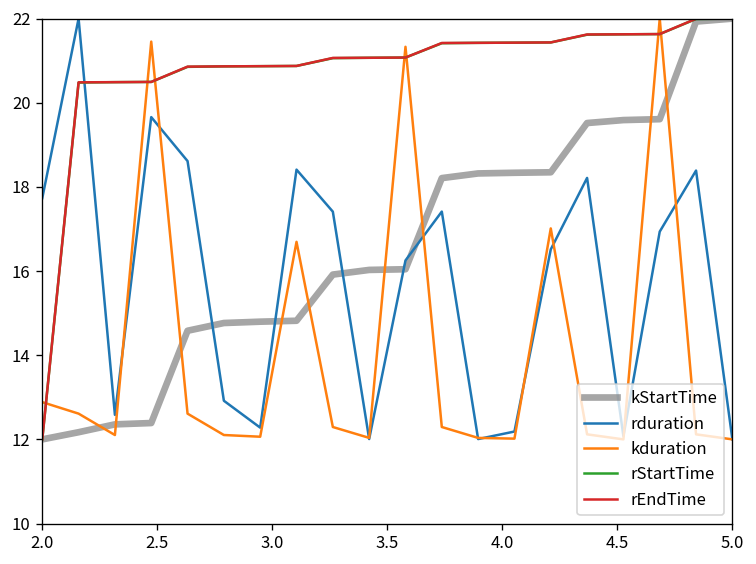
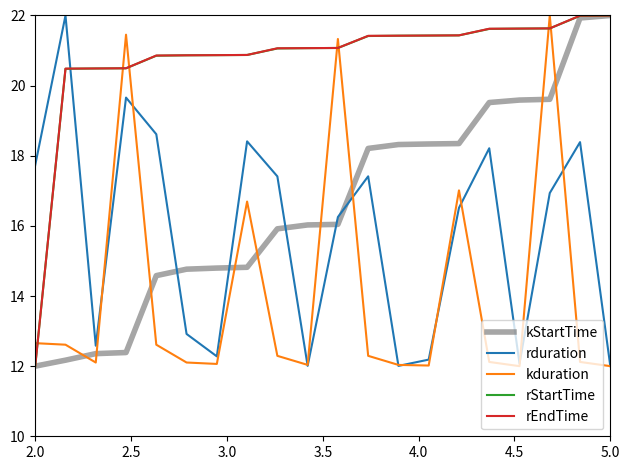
  {
    "rduration": {
      "2.0": 17.7
    },
    "kduration": {
-     "2.0": 12.9
+     "2.0": 12.7
    }
  }
